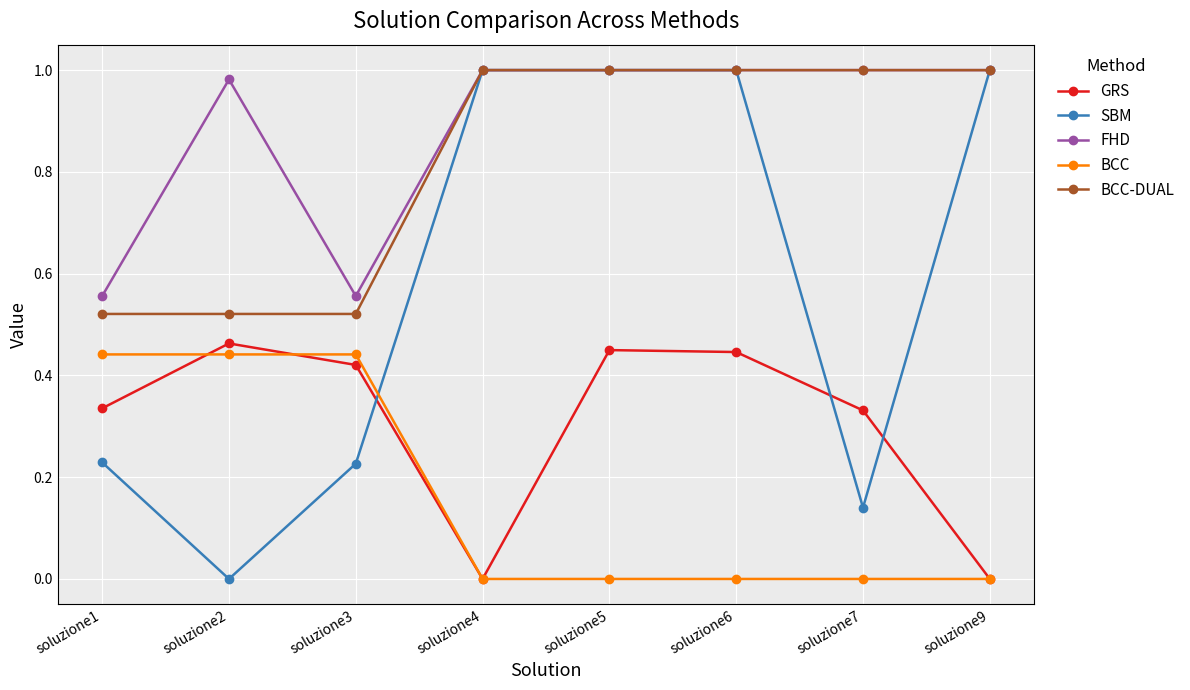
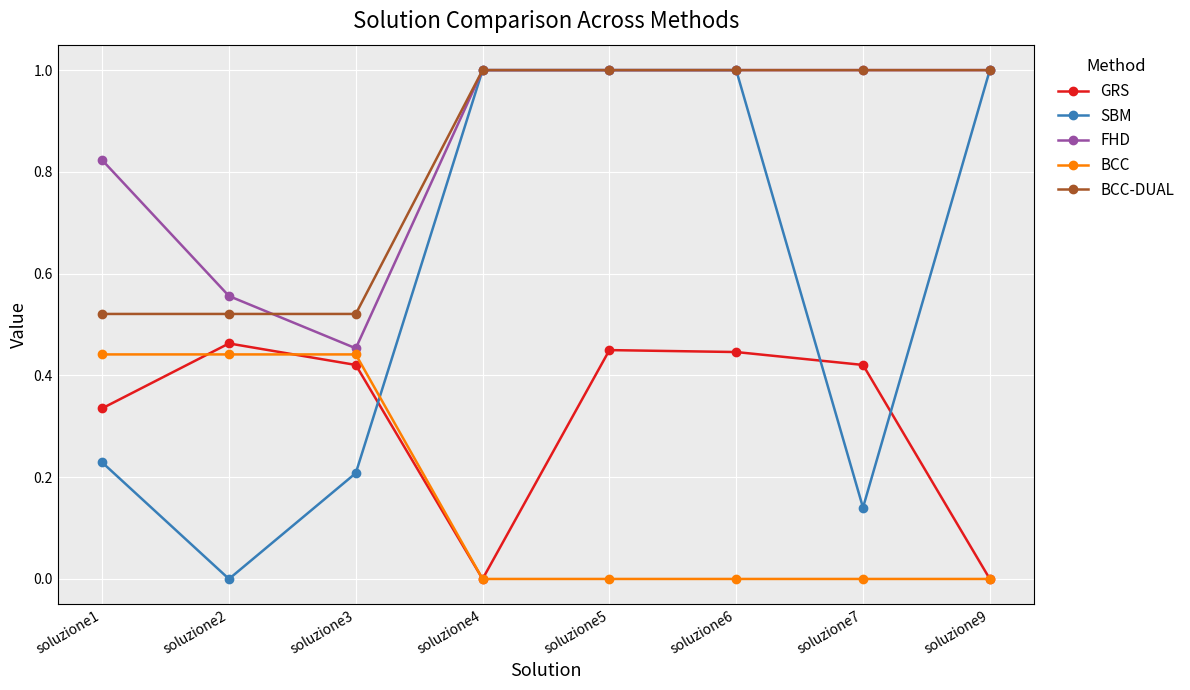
  {
    "GRS": {
      "soluzione1": 0.34,
      "soluzione2": 0.46,
      "soluzione3": 0.42,
      "soluzione5": 0.45,
      "soluzione6": 0.45,
-     "soluzione7": 0.33
+     "soluzione7": 0.42
    },
    "SBM": {
      "soluzione1": 0.23,
      "soluzione2": 0.00,
-     "soluzione3": 0.23,
+     "soluzione3": 0.21,
      "soluzione7": 0.14
    },
    "FHD": {
-     "soluzione1": 0.56,
-     "soluzione2": 0.98,
-     "soluzione3": 0.56
+     "soluzione1": 0.82,
+     "soluzione2": 0.56,
+     "soluzione3": 0.45
    },
    "BCC": {
      "soluzione1": 0.44,
      "soluzione2": 0.44,
      "soluzione3": 0.44,
      "soluzione5": 0.00,
      "soluzione6": 0.00,
      "soluzione7": 0.00
    },
    "BCC-DUAL": {
      "soluzione1": 0.52,
      "soluzione2": 0.52,
      "soluzione3": 0.52
    }
  }
